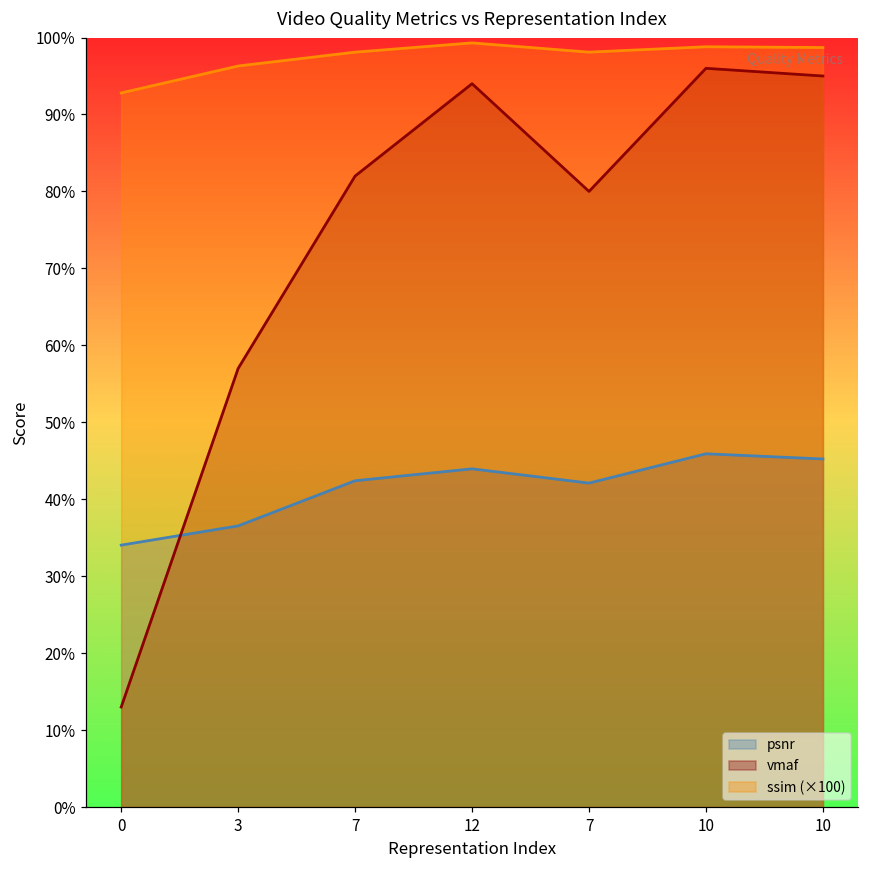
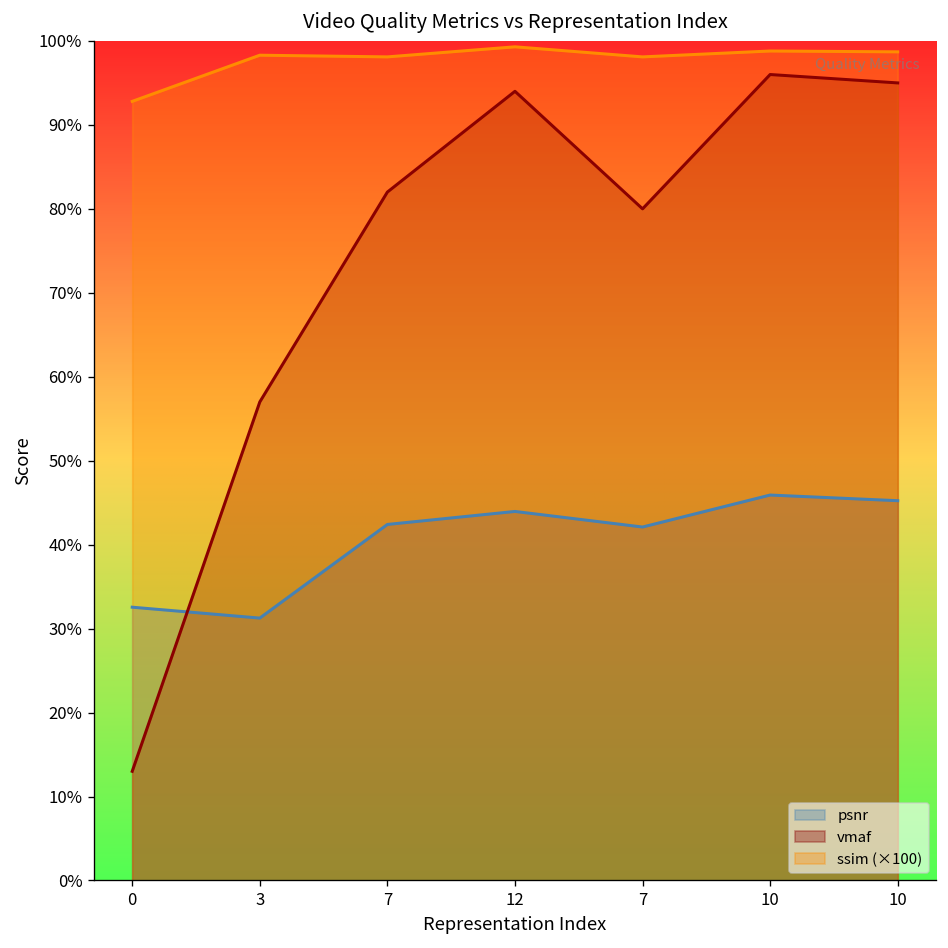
  {
    "psnr": {
-     "0": "34%",
-     "3": "37%",
+     "0": "33%",
+     "3": "31%",
      "12": "44%"
    },
    "vmaf": {
      "0": "13%",
      "3": "57%",
      "12": "94%"
    },
    "ssim (×100)": {
      "0": "93%",
-     "3": "96%",
+     "3": "98%",
      "12": "99%"
    }
  }
